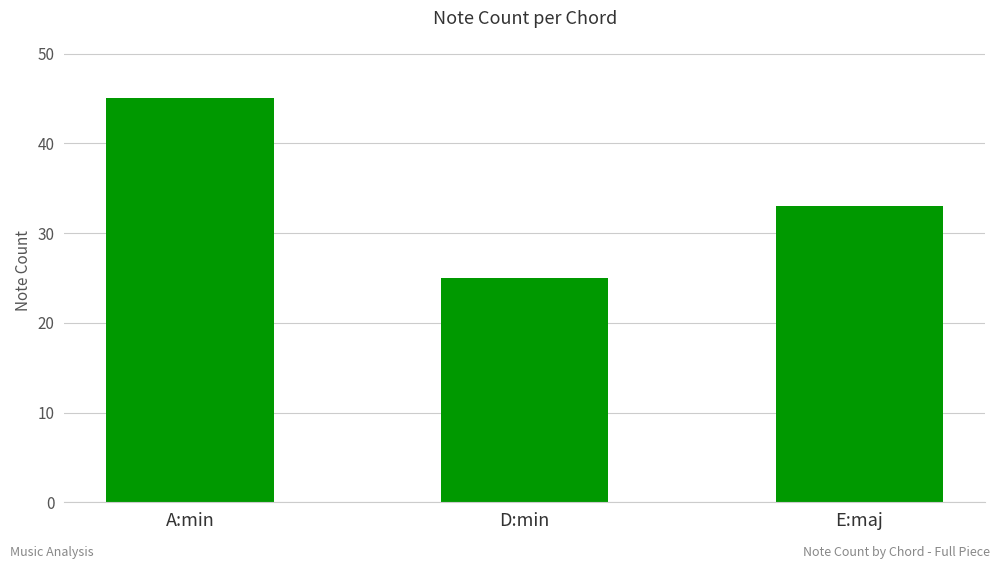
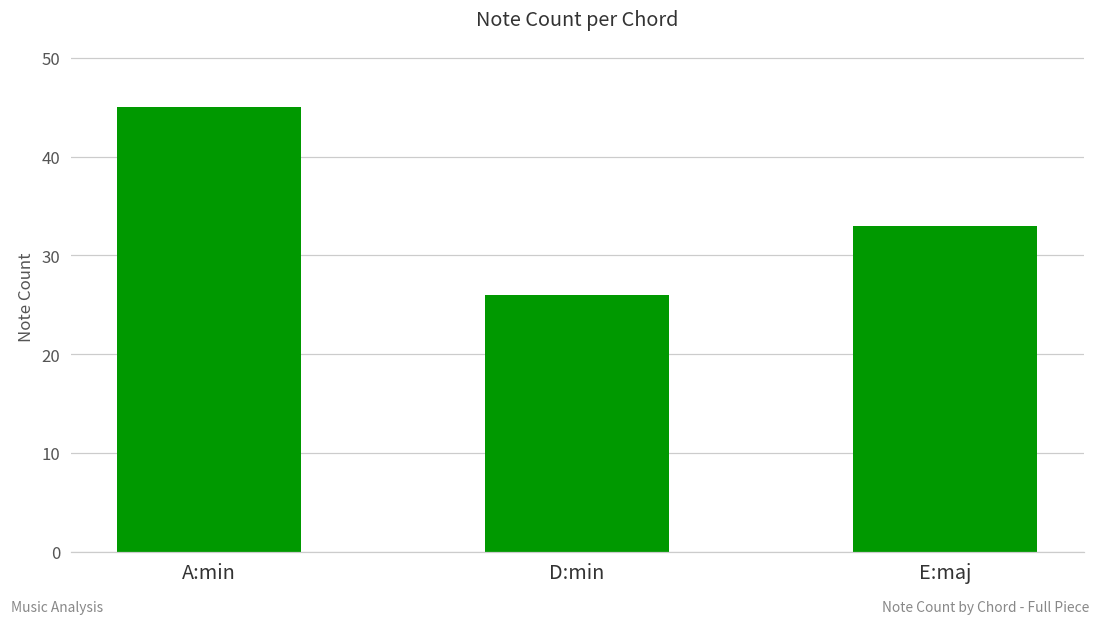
  {
    "A:min": 45,
-   "D:min": 25,
+   "D:min": 26,
    "E:maj": 33
  }
